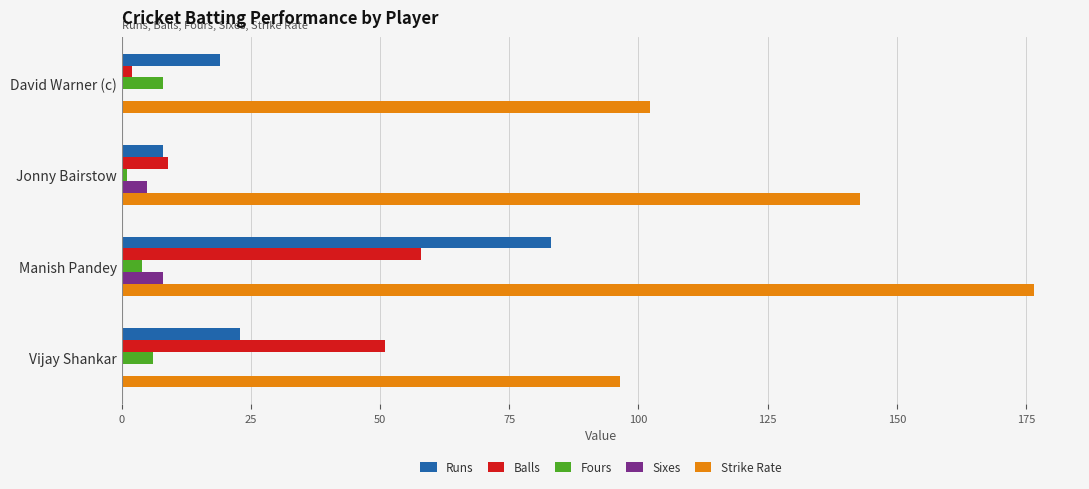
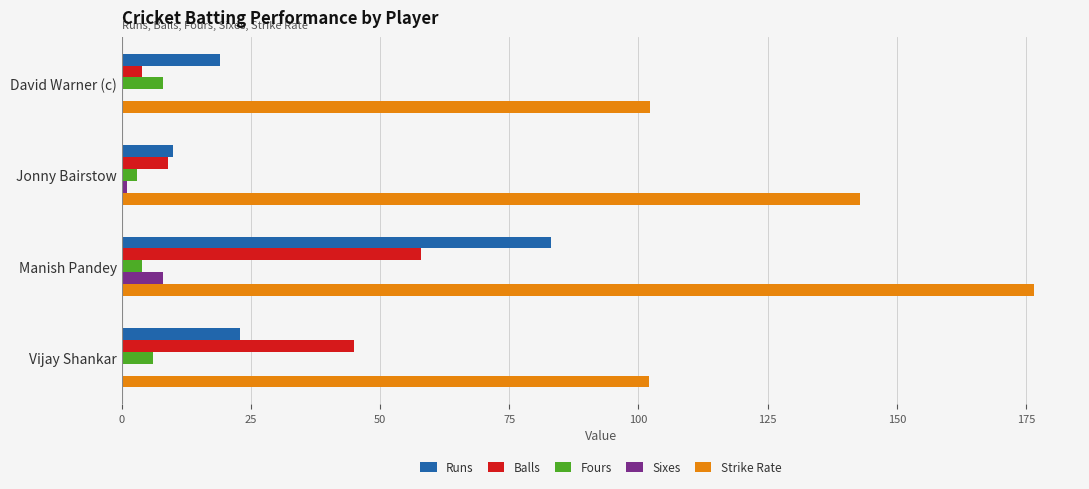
  {
    "Runs": {
      "David Warner (c)": 19,
-     "Jonny Bairstow": 8,
+     "Jonny Bairstow": 10,
      "Manish Pandey": 83,
      "Vijay Shankar": 23
    },
    "Balls": {
-     "David Warner (c)": 2,
+     "David Warner (c)": 4,
      "Jonny Bairstow": 9,
      "Manish Pandey": 58,
-     "Vijay Shankar": 51
+     "Vijay Shankar": 45
    },
    "Fours": {
      "David Warner (c)": 8,
-     "Jonny Bairstow": 1,
+     "Jonny Bairstow": 3,
      "Manish Pandey": 4,
      "Vijay Shankar": 6
    },
    "Sixes": {
      "David Warner (c)": 0,
-     "Jonny Bairstow": 5,
+     "Jonny Bairstow": 1,
      "Manish Pandey": 8,
      "Vijay Shankar": 0
    },
    "Strike Rate": {
      "David Warner (c)": 102,
      "Jonny Bairstow": 143,
      "Manish Pandey": 177,
-     "Vijay Shankar": 96
+     "Vijay Shankar": 102
    }
  }
